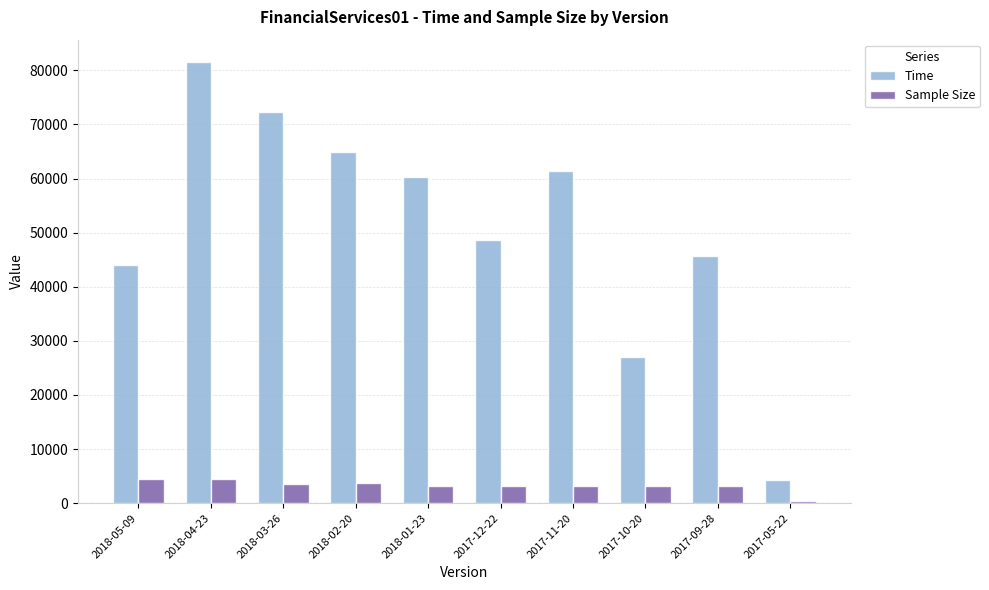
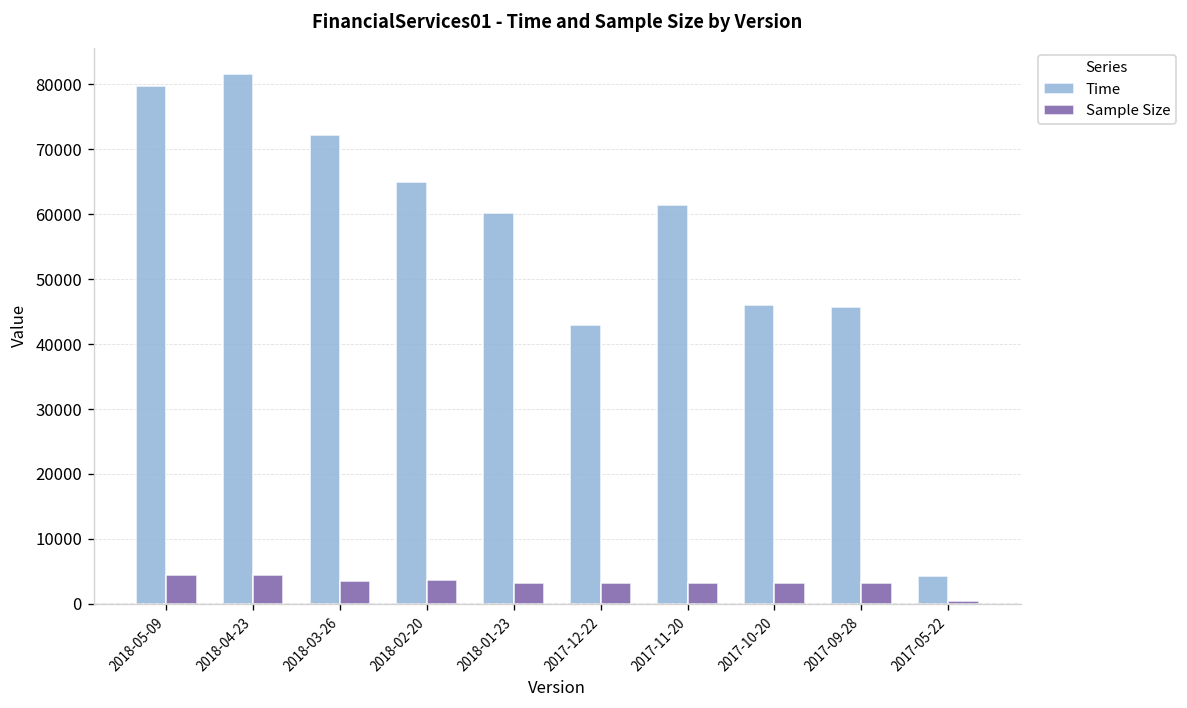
  {
    "Time": {
-     "2018-05-09": 44000,
+     "2018-05-09": 80000,
      "2018-04-23": 82000,
      "2018-03-26": 72000,
      "2018-02-20": 65000,
      "2018-01-23": 60000,
-     "2017-12-22": 49000,
+     "2017-12-22": 43000,
      "2017-11-20": 61000,
-     "2017-10-20": 27000,
+     "2017-10-20": 46000,
      "2017-09-28": 46000,
      "2017-05-22": 4000
    },
    "Sample Size": {
      "2018-05-09": 4000,
      "2018-04-23": 4000,
      "2018-03-26": 4000,
      "2018-02-20": 4000,
      "2018-01-23": 3000,
      "2017-12-22": 3000,
      "2017-11-20": 3000,
      "2017-10-20": 3000,
      "2017-09-28": 3000
    }
  }
